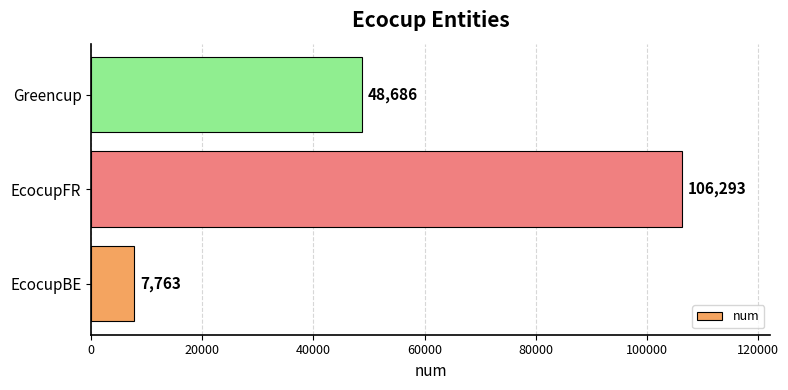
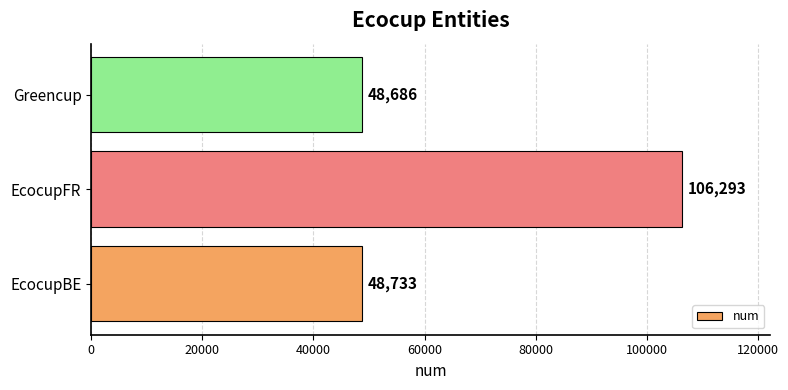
  {
    "Greencup": "48,686",
    "EcocupFR": "106,293",
-   "EcocupBE": "7,763"
+   "EcocupBE": "48,733"
  }
